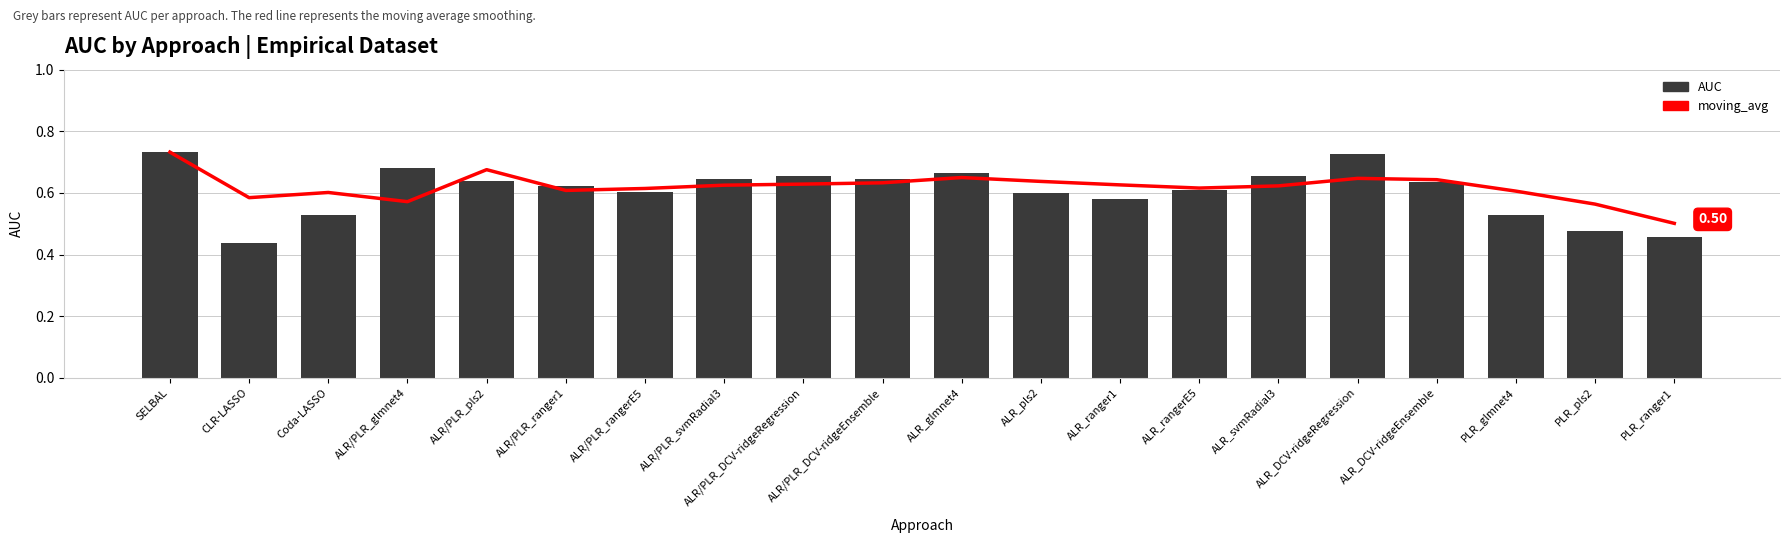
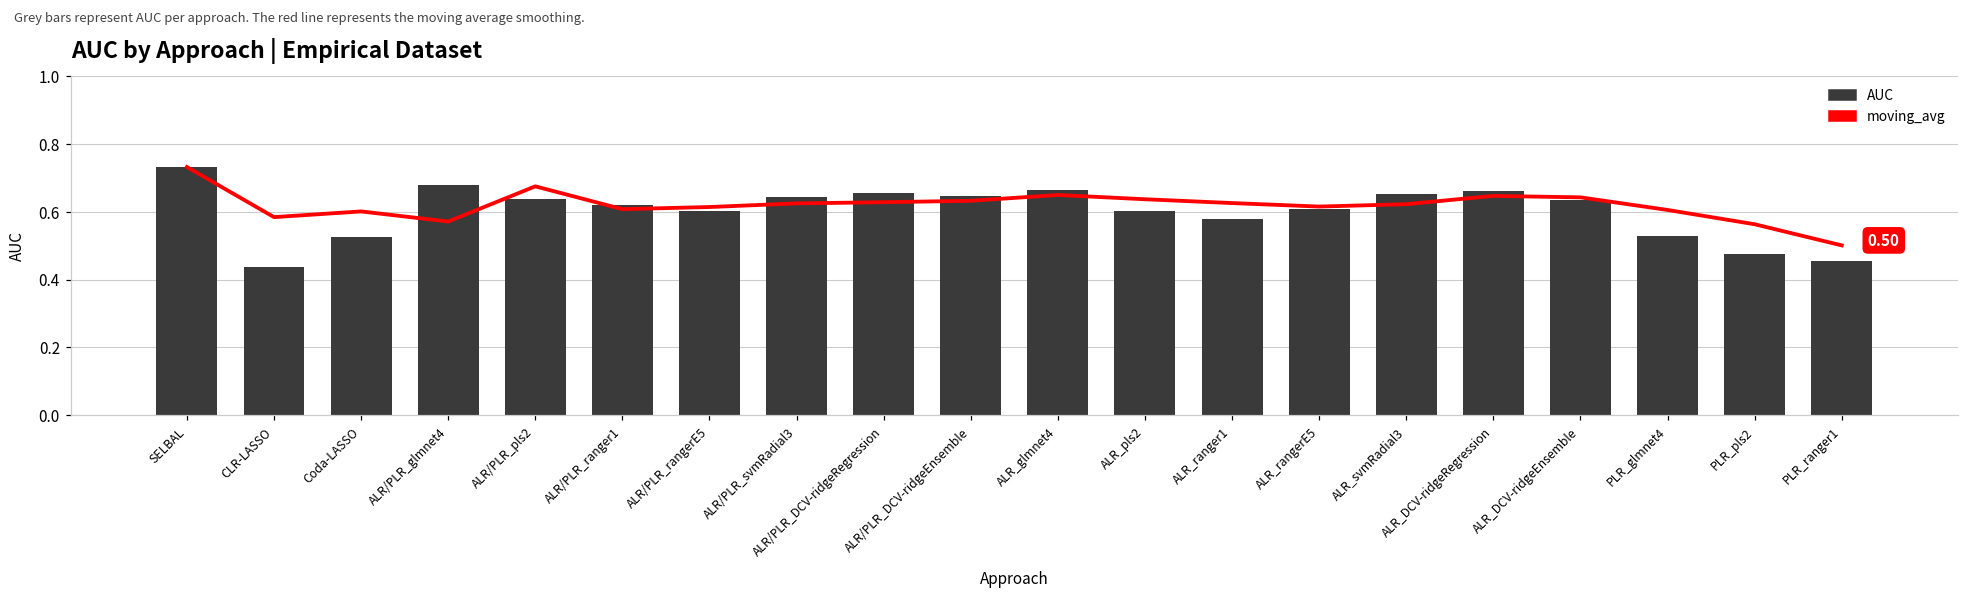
  {
    "moving_avg": {
      "SELBAL": 0.73,
      "CLR-LASSO": 0.58,
      "Coda-LASSO": 0.60,
      "ALR/PLR_glmnet4": 0.57,
      "ALR/PLR_pls2": 0.68,
      "ALR/PLR_ranger1": 0.61,
      "ALR/PLR_rangerE5": 0.61,
      "ALR/PLR_svmRadial3": 0.63,
      "ALR/PLR_DCV-ridgeRegression": 0.63,
      "ALR/PLR_DCV-ridgeEnsemble": 0.63,
      "ALR_glmnet4": 0.65,
      "ALR_pls2": 0.64,
      "ALR_ranger1": 0.63,
      "ALR_rangerE5": 0.62,
      "ALR_svmRadial3": 0.62,
      "ALR_DCV-ridgeRegression": 0.65,
      "ALR_DCV-ridgeEnsemble": 0.64,
      "PLR_glmnet4": 0.61,
      "PLR_pls2": 0.56
    },
    "AUC": {
      "SELBAL": 0.73,
      "CLR-LASSO": 0.44,
      "Coda-LASSO": 0.53,
      "ALR/PLR_glmnet4": 0.68,
      "ALR/PLR_pls2": 0.64,
      "ALR/PLR_ranger1": 0.62,
      "ALR/PLR_rangerE5": 0.60,
      "ALR/PLR_svmRadial3": 0.64,
      "ALR/PLR_DCV-ridgeRegression": 0.66,
      "ALR/PLR_DCV-ridgeEnsemble": 0.65,
      "ALR_glmnet4": 0.67,
      "ALR_pls2": 0.60,
      "ALR_ranger1": 0.58,
      "ALR_rangerE5": 0.61,
      "ALR_svmRadial3": 0.65,
-     "ALR_DCV-ridgeRegression": 0.73,
+     "ALR_DCV-ridgeRegression": 0.66,
      "ALR_DCV-ridgeEnsemble": 0.63,
      "PLR_glmnet4": 0.53,
      "PLR_pls2": 0.48,
      "PLR_ranger1": 0.46
    }
  }
